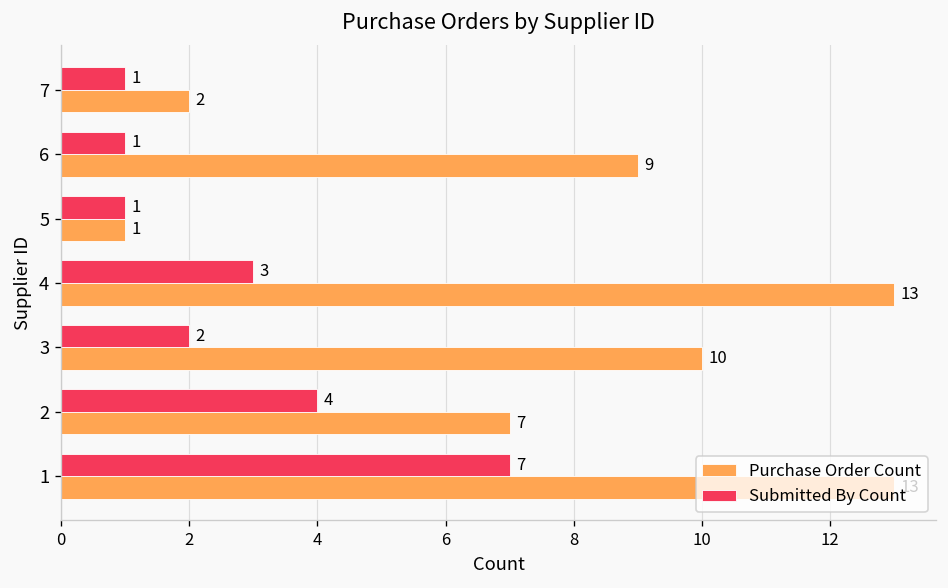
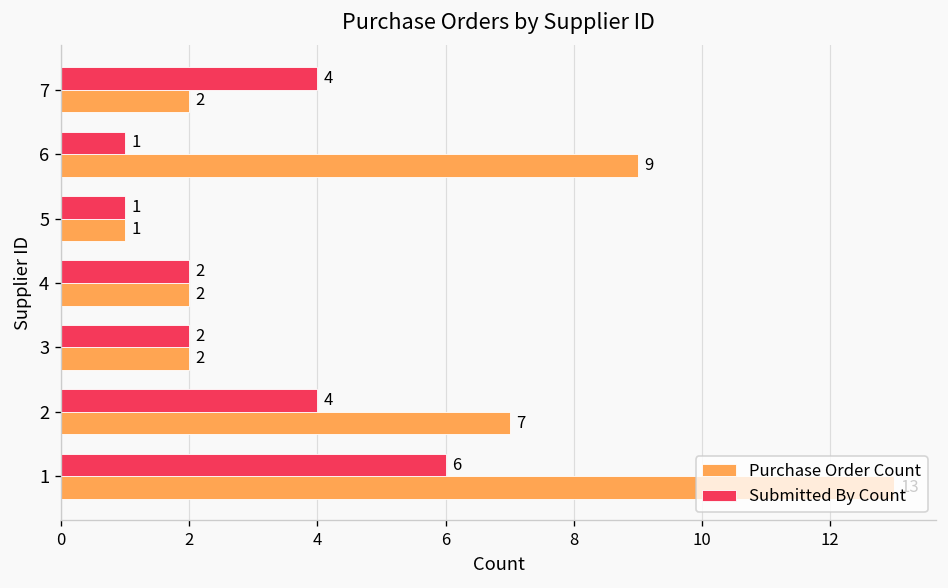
  {
    "Purchase Order Count": {
      "7": 2,
      "6": 9,
      "5": 1,
-     "4": 13,
-     "3": 10,
+     "4": 2,
+     "3": 2,
      "2": 7
    },
    "Submitted By Count": {
-     "7": 1,
+     "7": 4,
      "6": 1,
      "5": 1,
-     "4": 3,
+     "4": 2,
      "3": 2,
      "2": 4,
-     "1": 7
+     "1": 6
    }
  }
